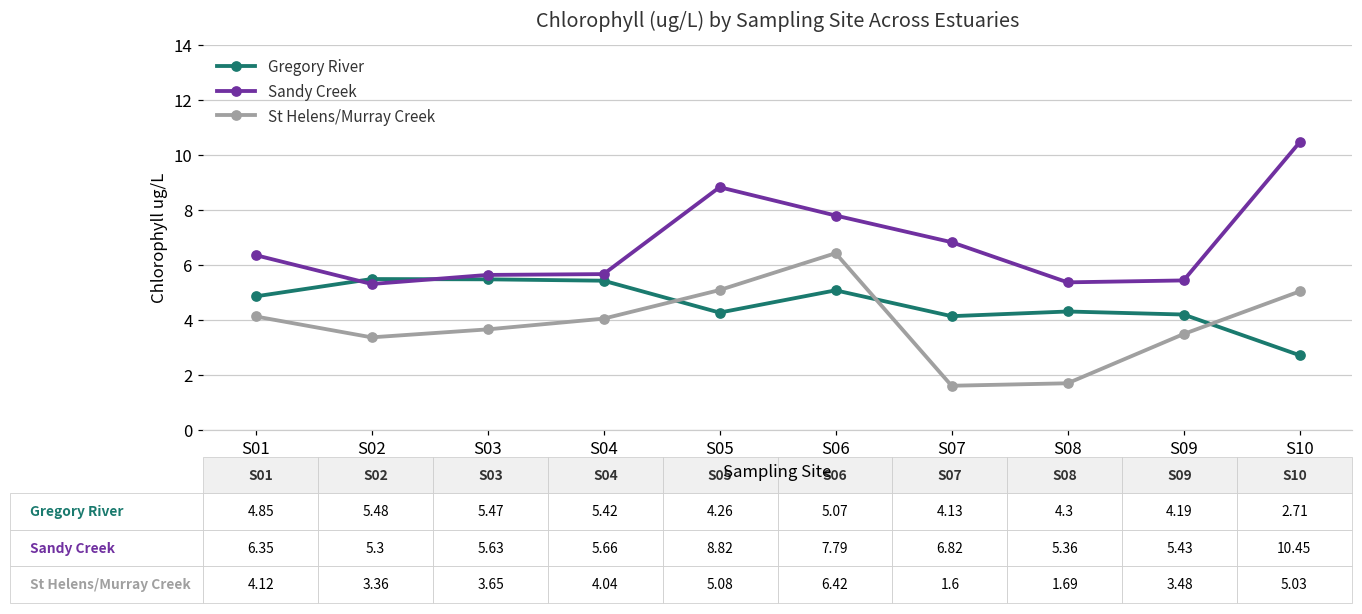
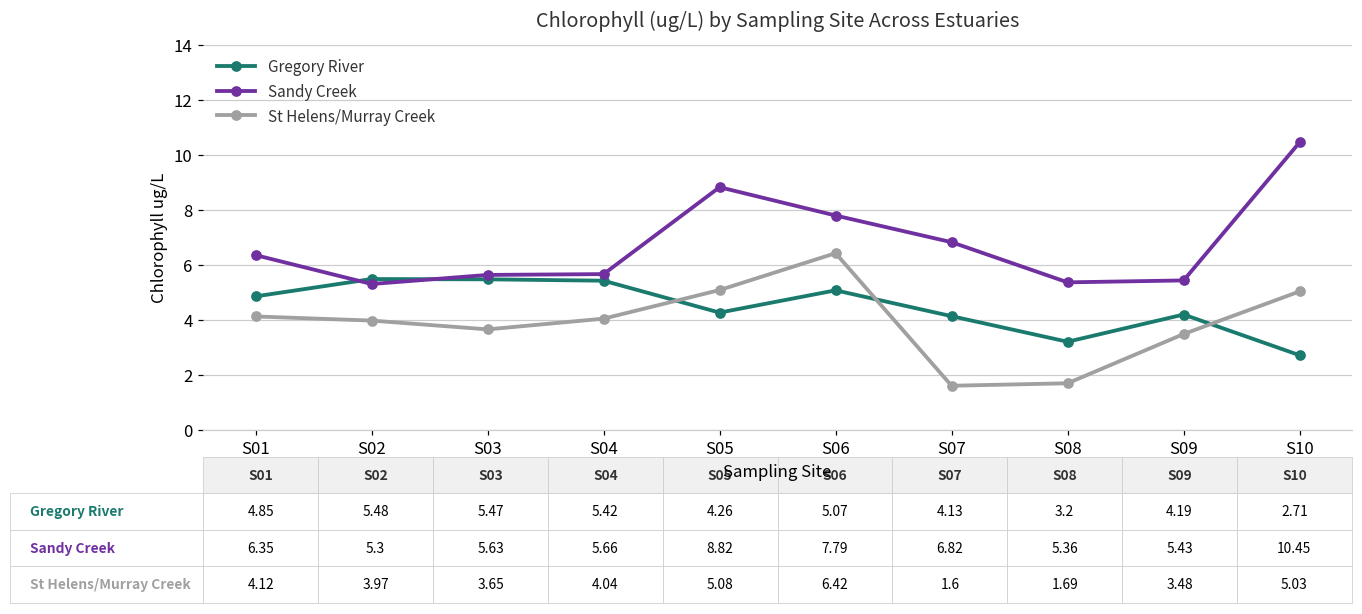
  {
    "Gregory River": {
-     "S08": 4.3
+     "S08": 3.2
    },
    "Sandy Creek": {
      "S01": 6.4,
      "S02": 5.3,
      "S03": 5.6,
      "S04": 5.7,
      "S05": 8.8,
      "S06": 7.8,
      "S07": 6.8,
      "S08": 5.4,
      "S09": 5.4,
      "S10": 10.5
    },
    "St Helens/Murray Creek": {
-     "S02": 3.36
+     "S02": 3.97
    }
  }
